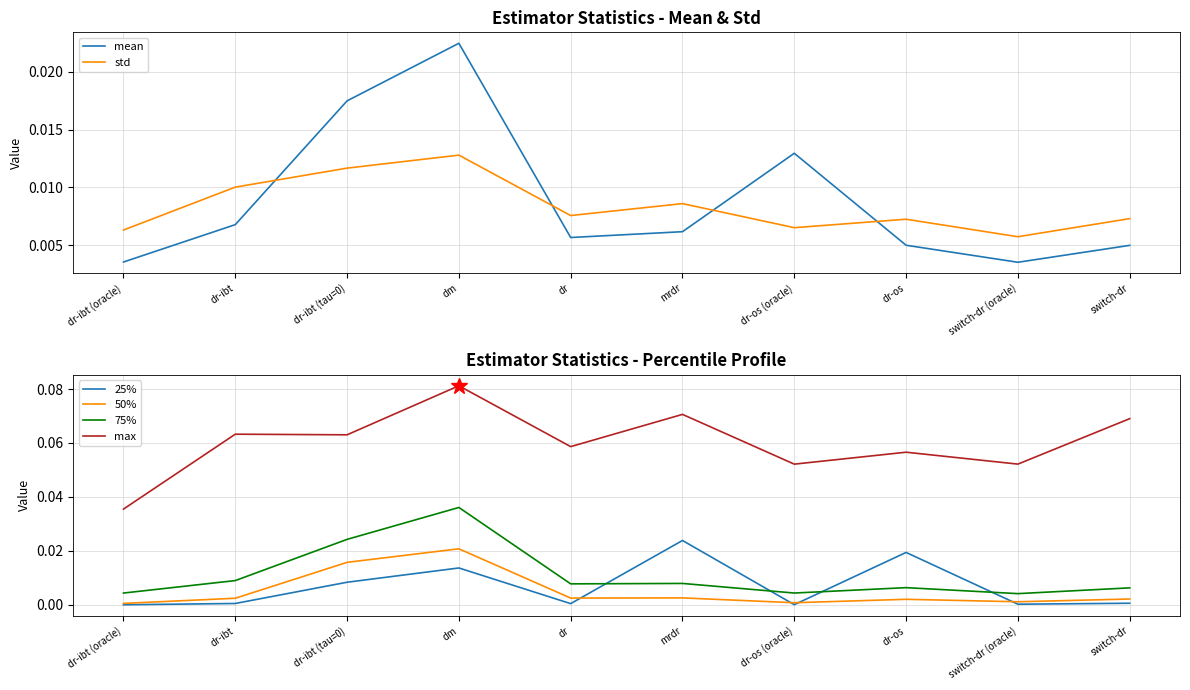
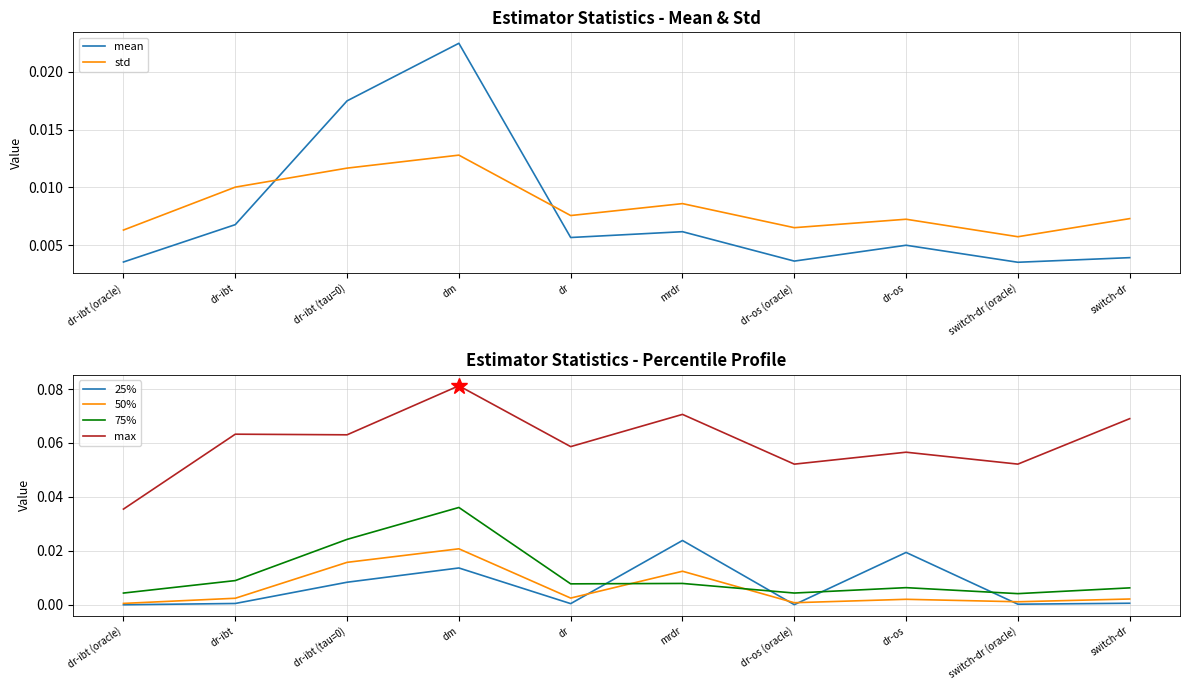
  {
    "Estimator Statistics - Mean & Std": {
      "mean": {
        "dr-ibt (oracle)": 0.0036,
        "dr-ibt": 0.0068,
        "dr-ibt (tau=0)": 0.0175,
        "dm": 0.0225,
        "dr": 0.0057,
        "mrdr": 0.0062,
-       "dr-os (oracle)": 0.0130,
+       "dr-os (oracle)": 0.0036,
        "dr-os": 0.0050,
        "switch-dr (oracle)": 0.0035,
-       "switch-dr": 0.0050
+       "switch-dr": 0.0039
      },
      "std": {
        "dr-ibt (oracle)": 0.0063,
        "dr-ibt": 0.0100,
        "dr-ibt (tau=0)": 0.0117,
        "dm": 0.0128,
        "dr": 0.0076,
        "mrdr": 0.0086,
        "dr-os (oracle)": 0.0065,
        "dr-os": 0.0073,
        "switch-dr (oracle)": 0.0057,
        "switch-dr": 0.0073
      }
    },
    "Estimator Statistics - Percentile Profile": {
      "25%": {
        "dr-ibt": 0.001,
        "dr-ibt (tau=0)": 0.008,
        "dm": 0.014,
        "dr": 0.000,
        "mrdr": 0.024,
        "dr-os": 0.019,
        "switch-dr": 0.001
      },
      "50%": {
        "dr-ibt": 0.002,
        "dr-ibt (tau=0)": 0.016,
        "dm": 0.021,
        "dr": 0.003,
-       "mrdr": 0.003,
+       "mrdr": 0.012,
        "dr-os": 0.002,
        "switch-dr": 0.002
      },
      "75%": {
        "dr-ibt (oracle)": 0.004,
        "dr-ibt": 0.009,
        "dr-ibt (tau=0)": 0.024,
        "dm": 0.036,
        "dr": 0.008,
        "mrdr": 0.008,
        "dr-os (oracle)": 0.004,
        "dr-os": 0.006,
        "switch-dr (oracle)": 0.004,
        "switch-dr": 0.006
      },
      "max": {
        "dr-ibt (oracle)": 0.036,
        "dr-ibt": 0.063,
        "dr-ibt (tau=0)": 0.063,
        "dr": 0.059,
        "mrdr": 0.071,
        "dr-os (oracle)": 0.052,
        "dr-os": 0.057,
        "switch-dr (oracle)": 0.052,
        "switch-dr": 0.069
      }
    }
  }
